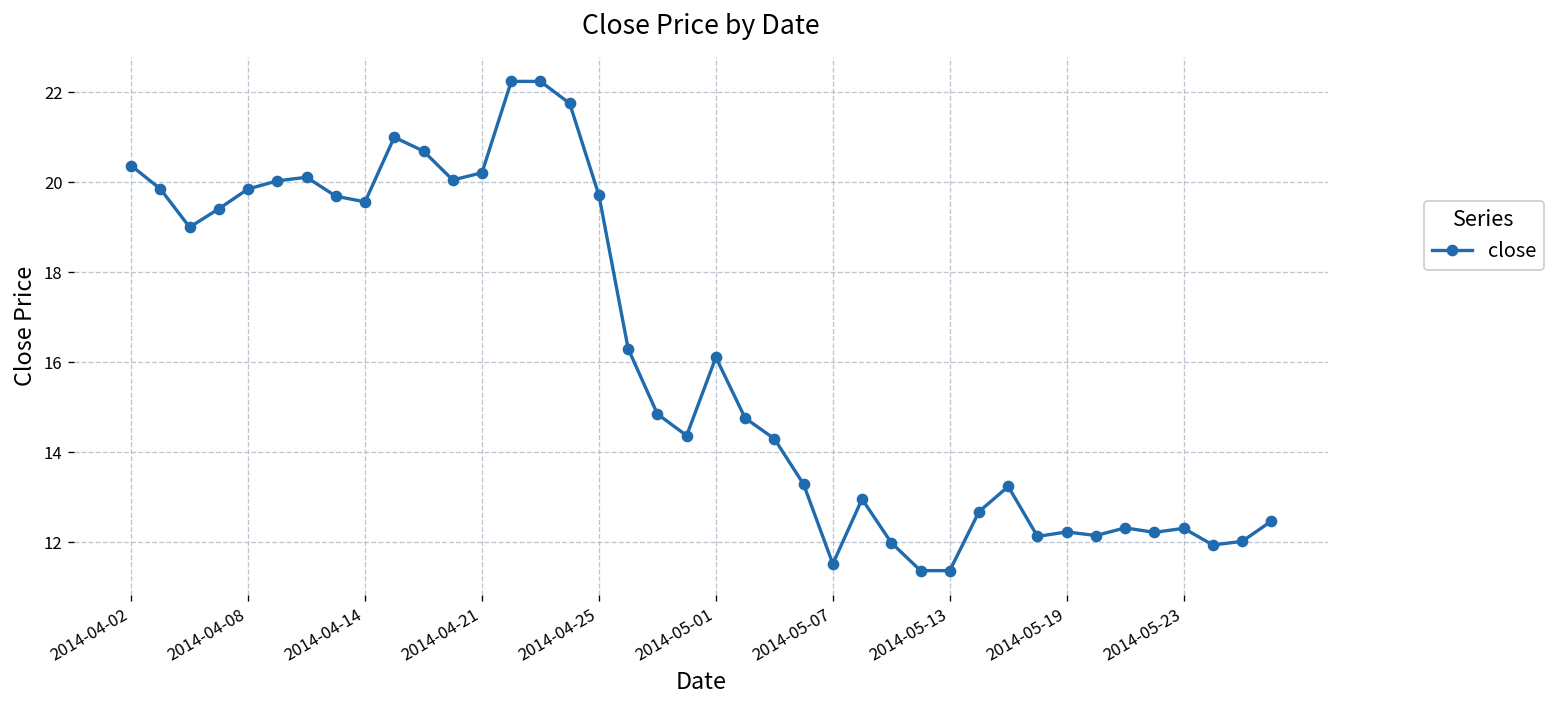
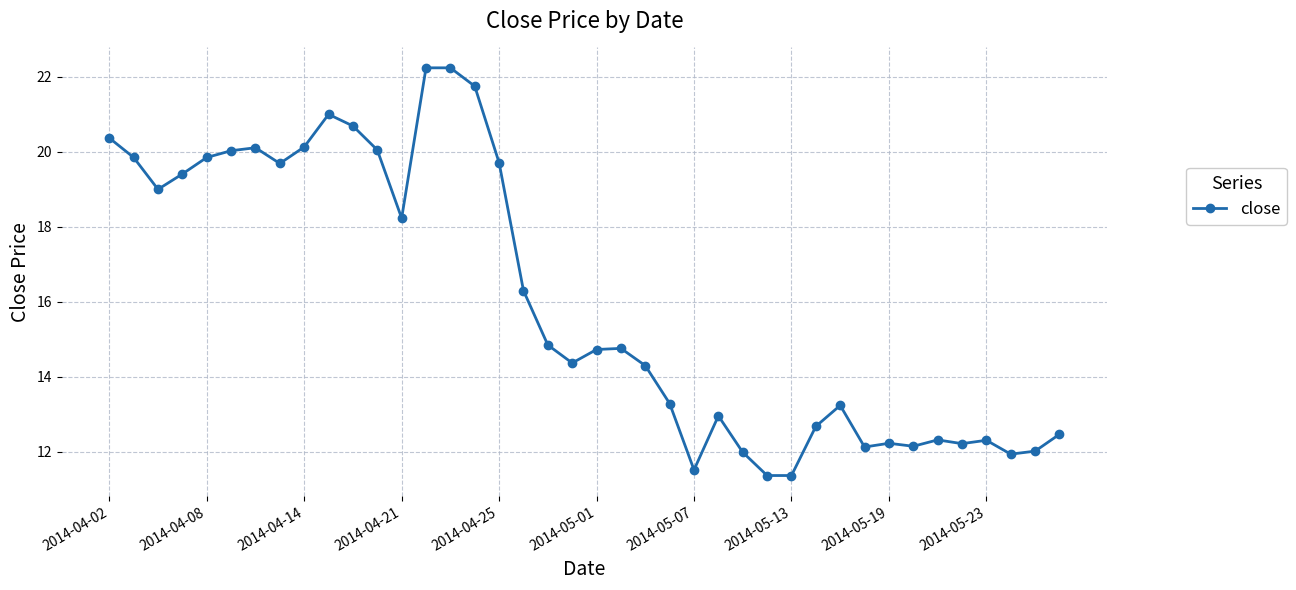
  {
    "2014-04-02": 20.4,
    "2014-04-08": 19.9,
-   "2014-04-14": 19.6,
-   "2014-04-21": 20.2,
+   "2014-04-14": 20.1,
+   "2014-04-21": 18.2,
    "2014-04-25": 19.7,
-   "2014-05-01": 16.1,
+   "2014-05-01": 14.7,
    "2014-05-07": 11.5,
    "2014-05-13": 11.4,
    "2014-05-19": 12.2,
    "2014-05-23": 12.3
  }
